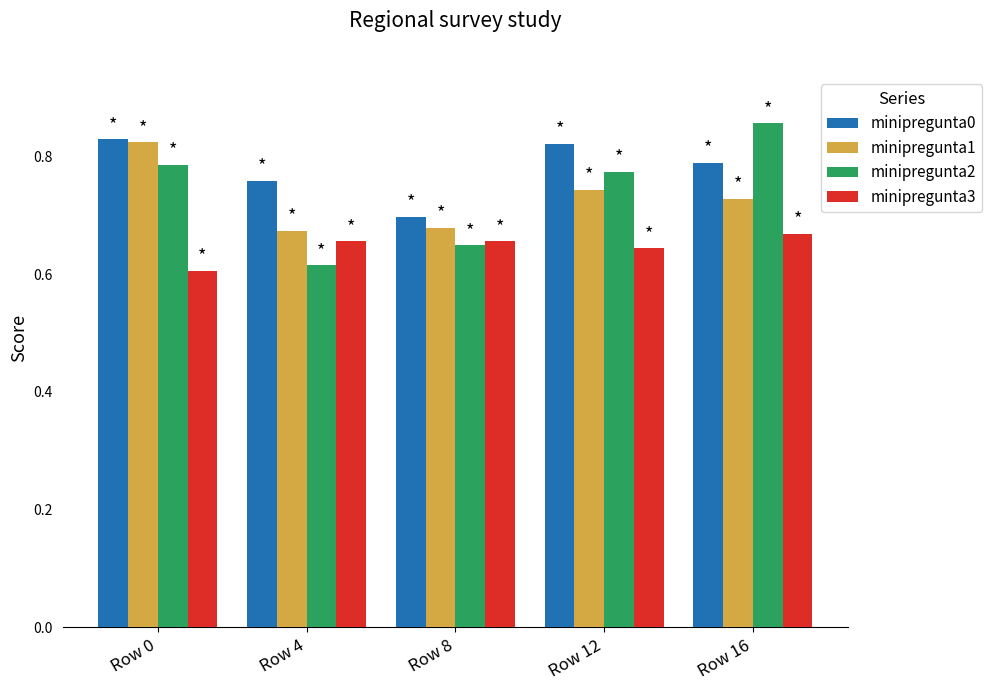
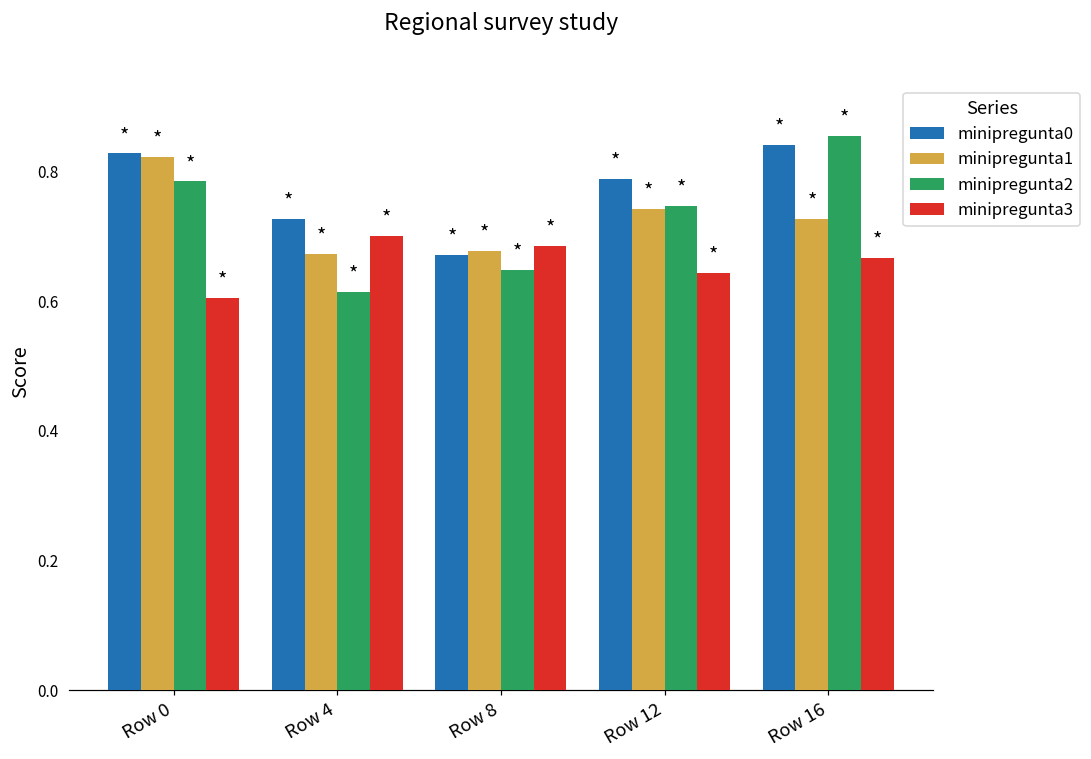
  {
    "minipregunta0": {
      "Row 0": 0.83,
-     "Row 4": 0.76,
-     "Row 8": 0.70,
-     "Row 12": 0.82,
-     "Row 16": 0.79
+     "Row 4": 0.73,
+     "Row 8": 0.67,
+     "Row 12": 0.79,
+     "Row 16": 0.84
    },
    "minipregunta1": {
      "Row 0": 0.82,
      "Row 4": 0.67,
      "Row 8": 0.68,
      "Row 12": 0.74,
      "Row 16": 0.73
    },
    "minipregunta2": {
      "Row 0": 0.79,
      "Row 4": 0.61,
      "Row 8": 0.65,
-     "Row 12": 0.77,
+     "Row 12": 0.75,
      "Row 16": 0.86
    },
    "minipregunta3": {
      "Row 0": 0.61,
-     "Row 4": 0.66,
-     "Row 8": 0.66,
+     "Row 4": 0.70,
+     "Row 8": 0.69,
      "Row 12": 0.64,
      "Row 16": 0.67
    }
  }
